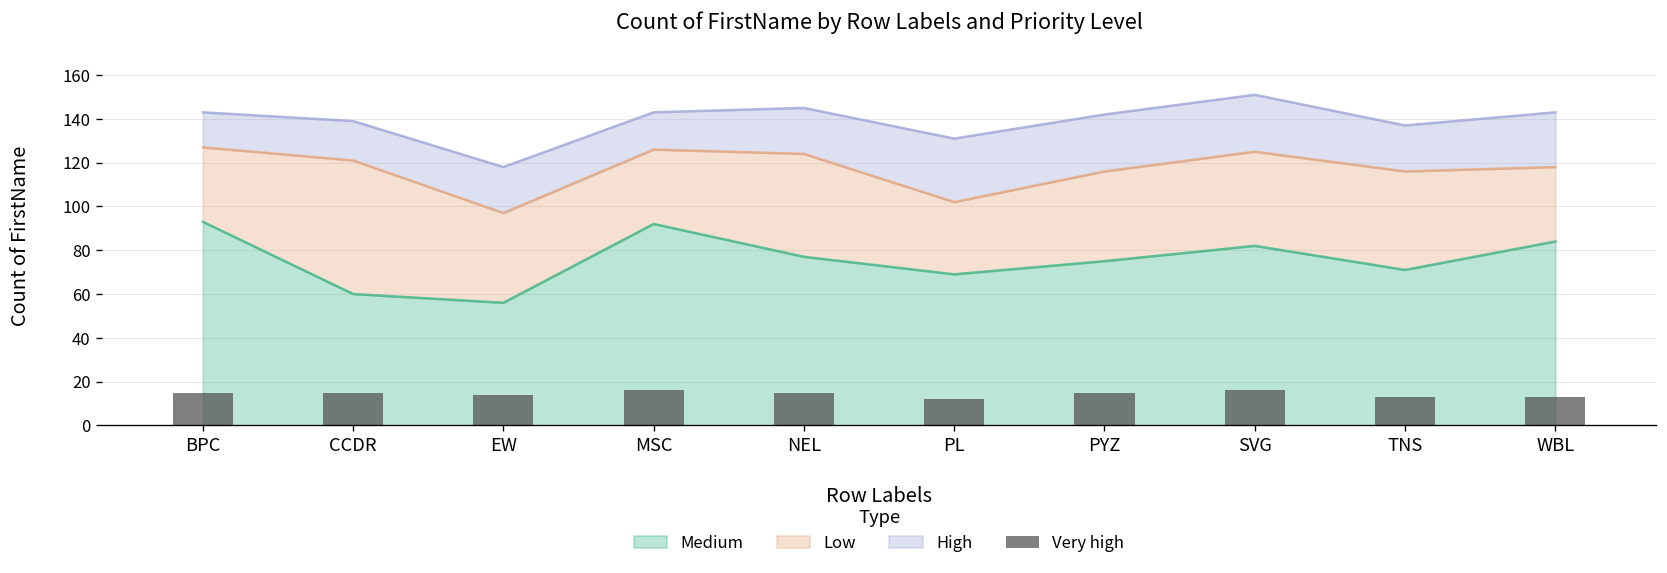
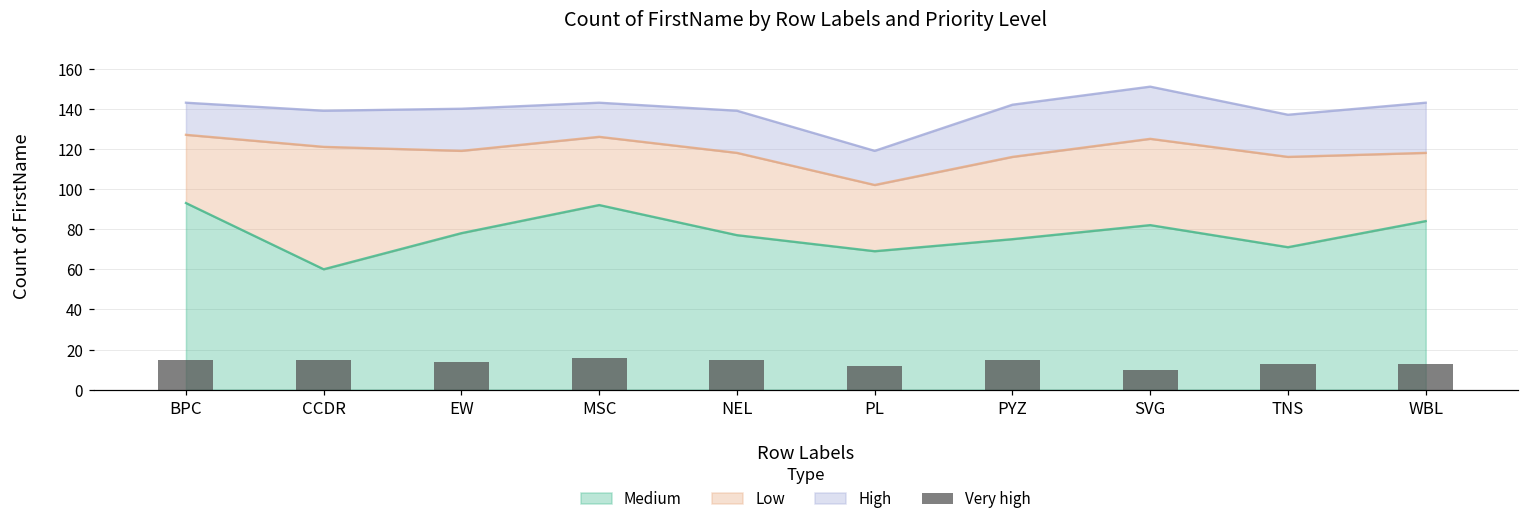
  {
    "Medium": {
      "BPC": 93,
      "CCDR": 60,
-     "EW": 56,
+     "EW": 78,
      "MSC": 92,
      "NEL": 77,
      "PL": 69,
      "PYZ": 75,
      "SVG": 82,
      "TNS": 71,
      "WBL": 84
    },
    "Very high": {
      "BPC": 15,
      "CCDR": 15,
      "EW": 14,
      "MSC": 16,
      "NEL": 15,
      "PL": 12,
      "PYZ": 15,
-     "SVG": 16,
+     "SVG": 10,
      "TNS": 13,
      "WBL": 13
    },
    "Low": {
      "BPC": 34,
      "CCDR": 61,
      "EW": 41,
      "MSC": 34,
-     "NEL": 47,
+     "NEL": 41,
      "PL": 33,
      "PYZ": 41,
      "SVG": 43,
      "TNS": 45,
      "WBL": 34
    },
    "High": {
      "BPC": 16,
      "CCDR": 18,
      "EW": 21,
      "MSC": 17,
      "NEL": 21,
-     "PL": 29,
+     "PL": 17,
      "PYZ": 26,
      "SVG": 26,
      "TNS": 21,
      "WBL": 25
    }
  }
